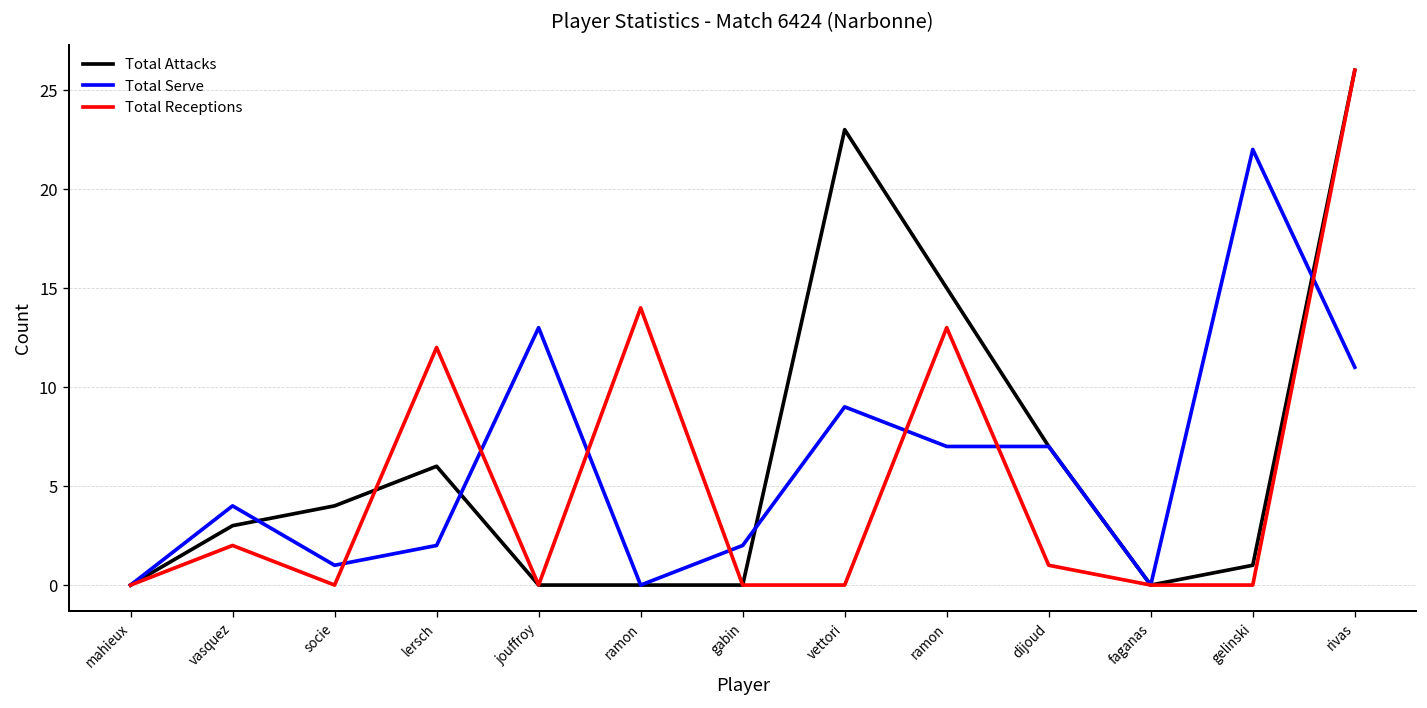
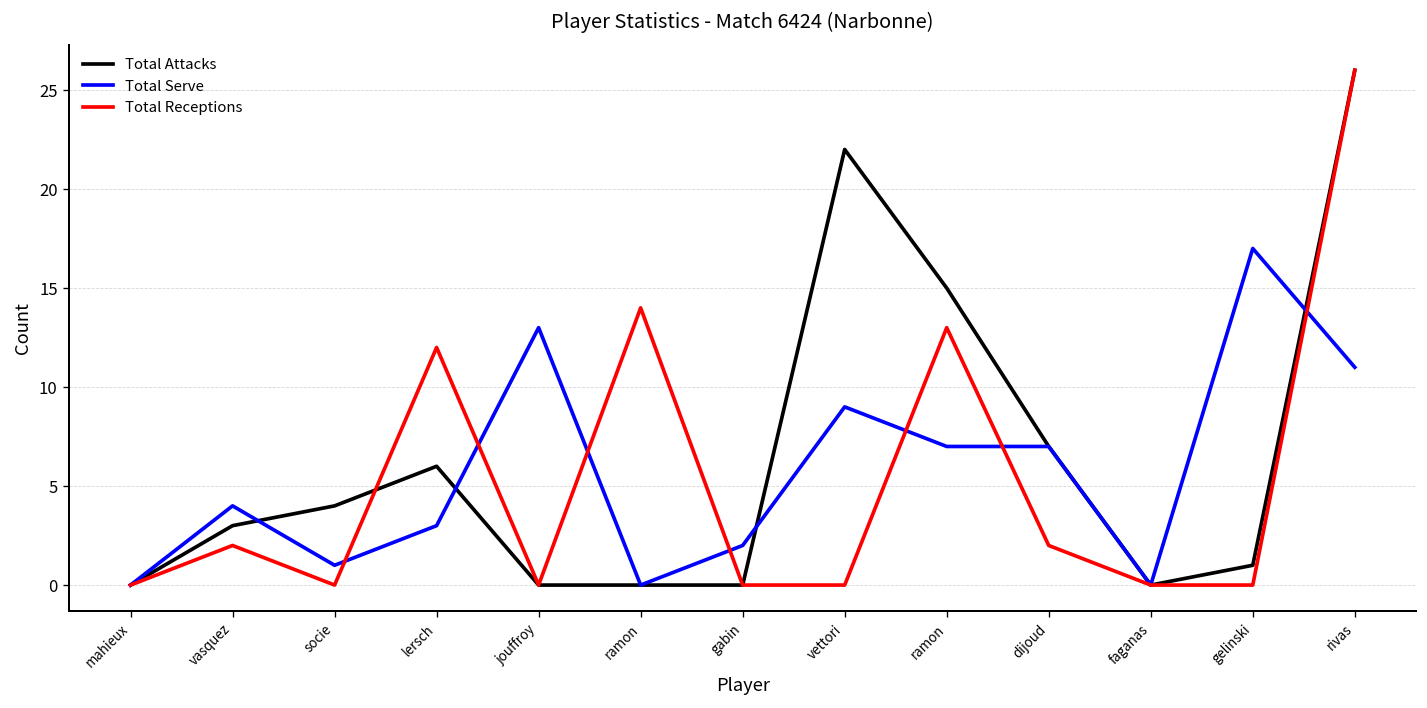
  {
    "Total Attacks": {
      "vasquez": 3,
      "socie": 4,
      "lersch": 6,
-     "vettori": 23,
+     "vettori": 22,
      "gelinski": 1
    },
    "Total Serve": {
      "vasquez": 4,
      "socie": 1,
-     "lersch": 2,
+     "lersch": 3,
      "jouffroy": 13,
      "gabin": 2,
      "vettori": 9,
-     "gelinski": 22,
+     "gelinski": 17,
      "rivas": 11
    },
    "Total Receptions": {
      "vasquez": 2,
      "socie": 0,
      "lersch": 12,
      "vettori": 0,
-     "dijoud": 1,
+     "dijoud": 2,
      "gelinski": 0
    }
  }
